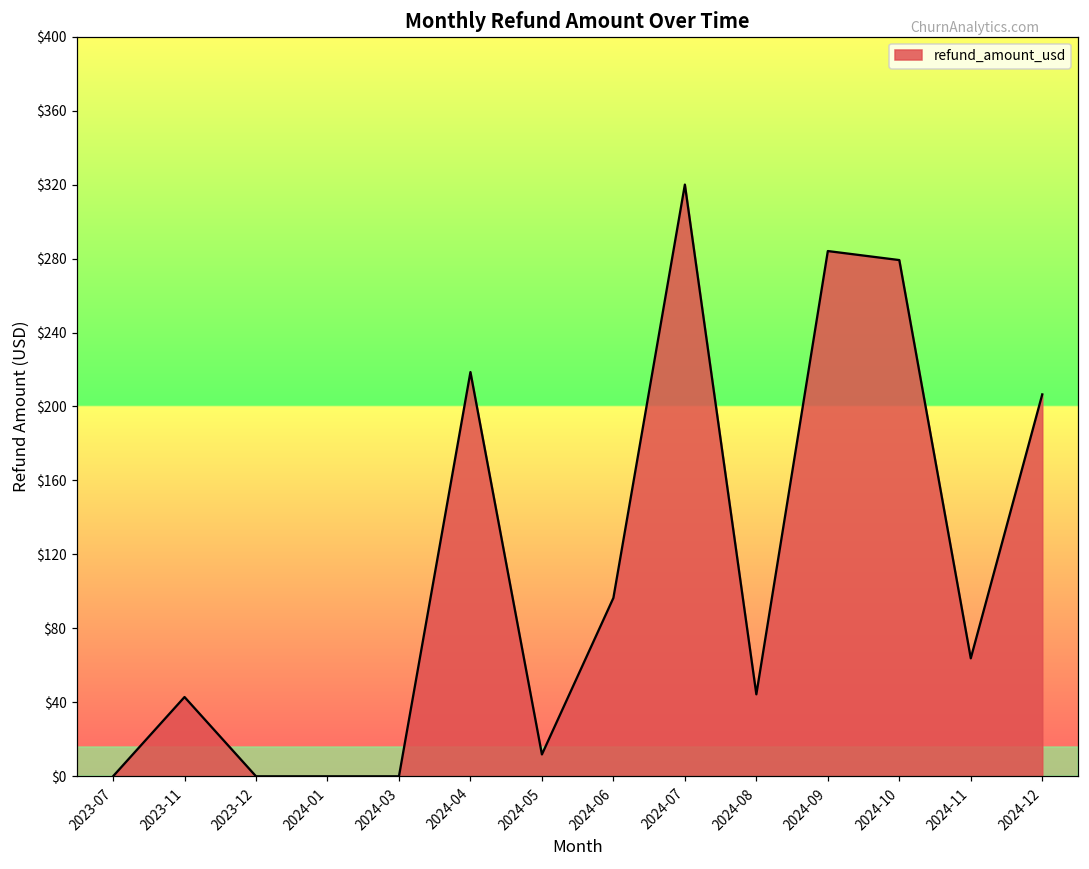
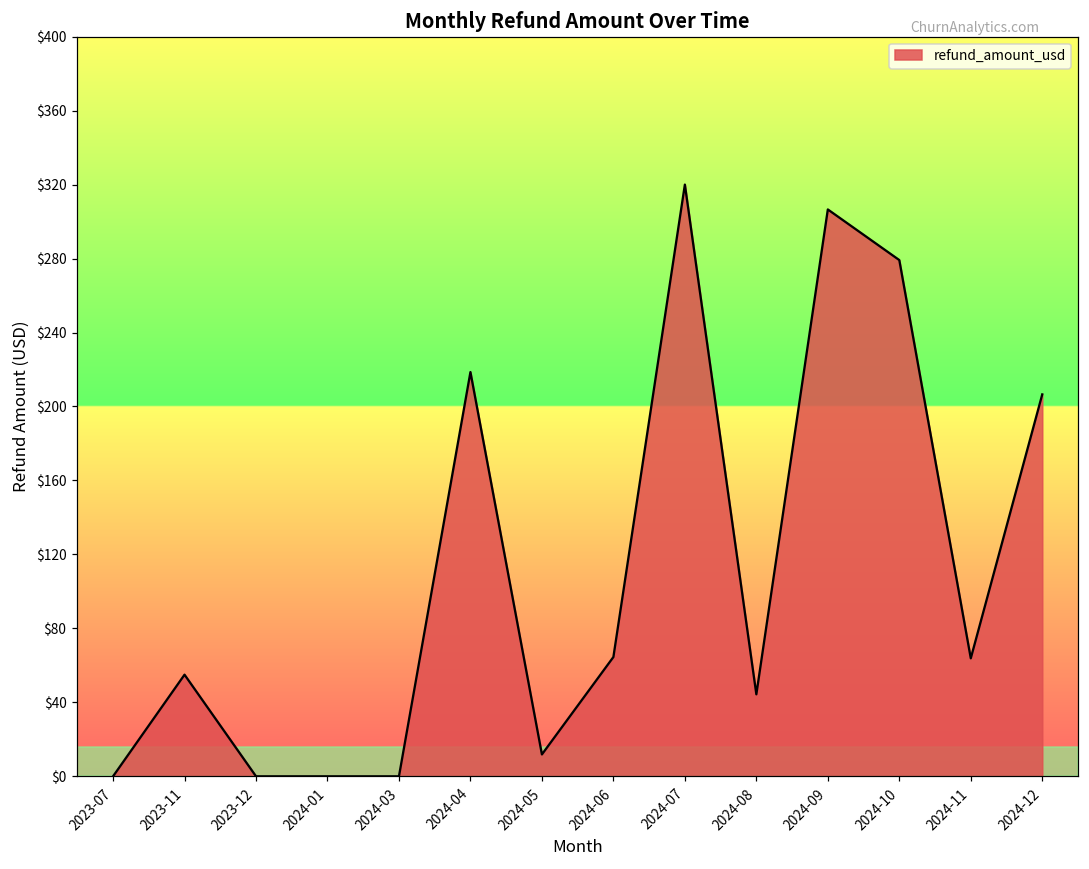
  {
-   "2023-11": "$43",
+   "2023-11": "$55",
    "2024-04": "$219",
-   "2024-06": "$96",
+   "2024-06": "$64",
    "2024-07": "$320",
    "2024-08": "$44",
-   "2024-09": "$284",
+   "2024-09": "$306",
    "2024-10": "$279",
    "2024-11": "$64",
    "2024-12": "$206"
  }
